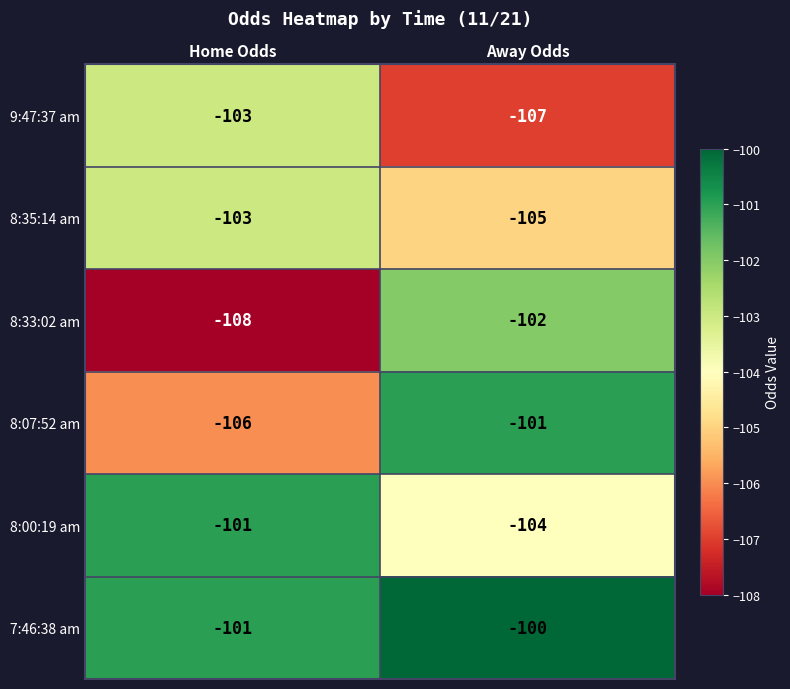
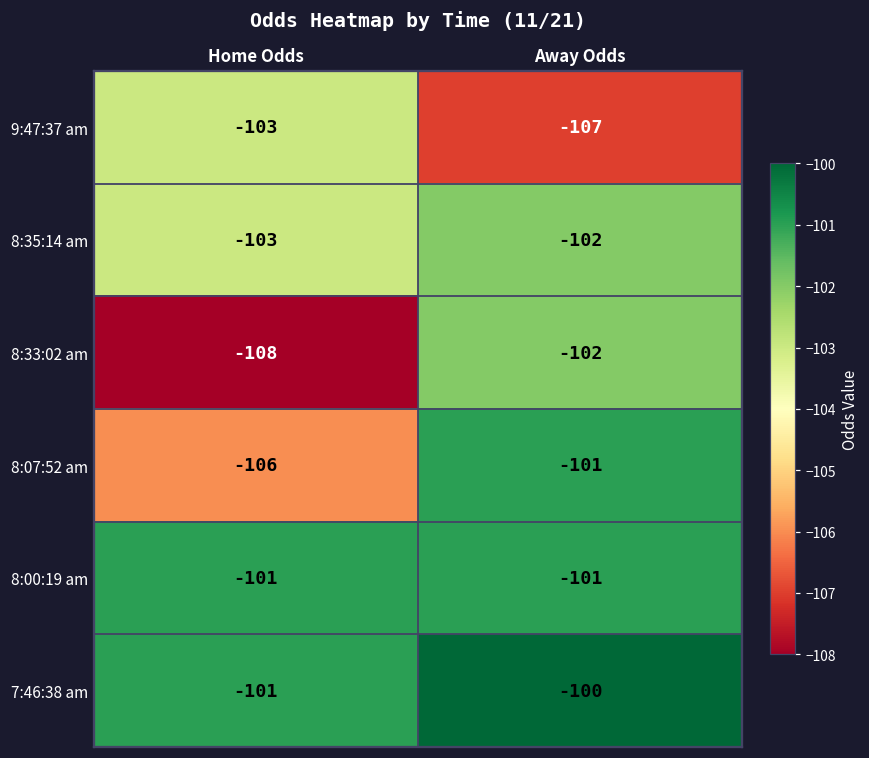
  {
    "9:47:37 am": {
      "Home Odds": -103,
      "Away Odds": -107
    },
    "8:35:14 am": {
      "Home Odds": -103,
-     "Away Odds": -105
+     "Away Odds": -102
    },
    "8:33:02 am": {
      "Home Odds": -108,
      "Away Odds": -102
    },
    "8:07:52 am": {
      "Home Odds": -106,
      "Away Odds": -101
    },
    "8:00:19 am": {
      "Home Odds": -101,
-     "Away Odds": -104
+     "Away Odds": -101
    },
    "7:46:38 am": {
      "Home Odds": -101,
      "Away Odds": -100
    }
  }
